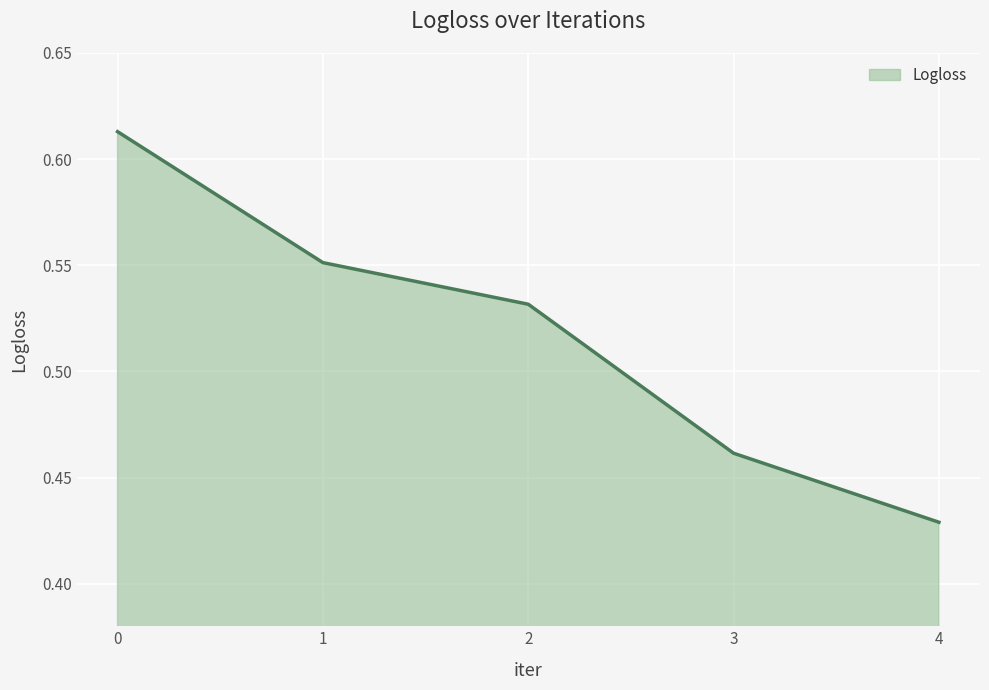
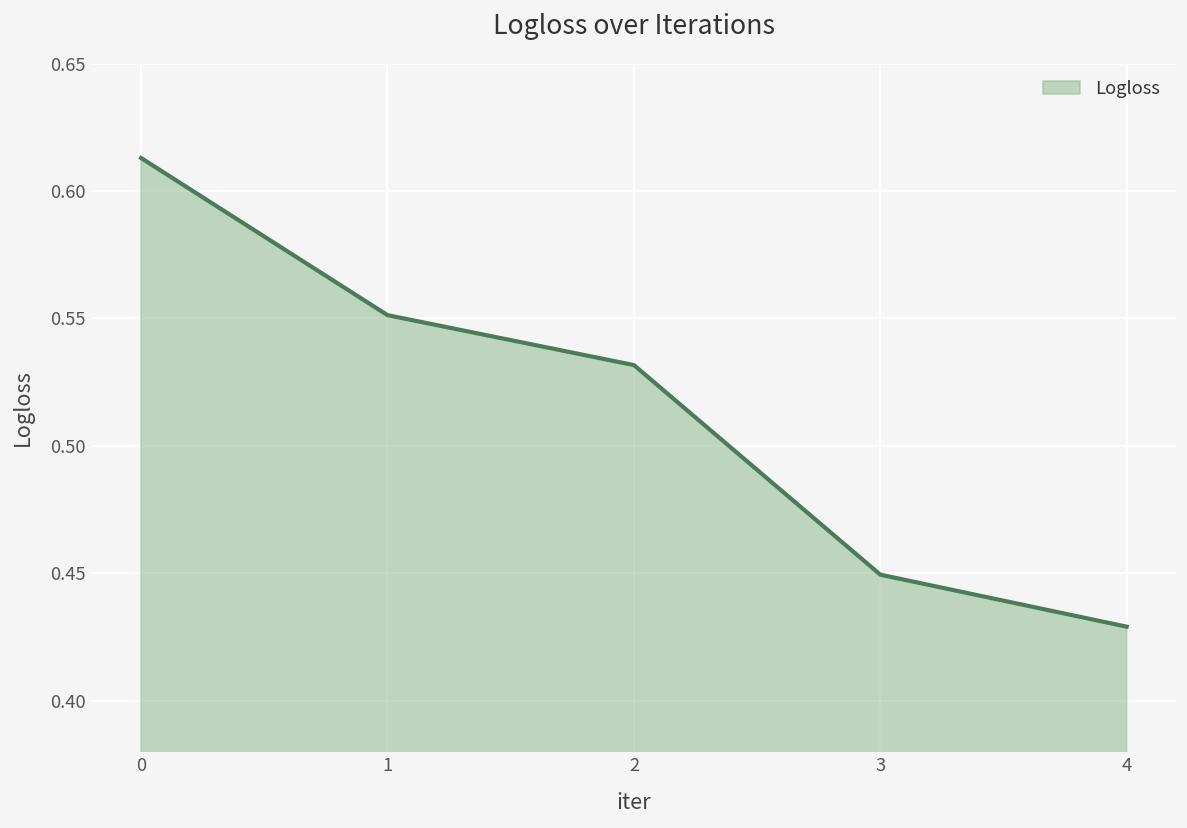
  {
    "0": 0.613,
    "1": 0.551,
    "2": 0.532,
-   "3": 0.461,
+   "3": 0.449,
    "4": 0.429
  }
